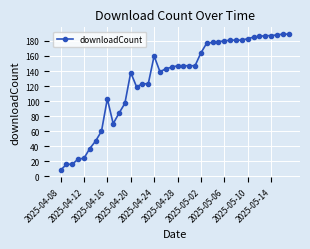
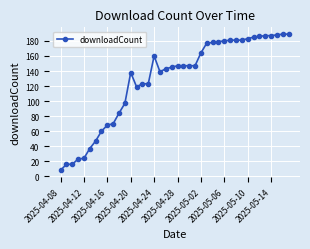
  {
    "2025-04-08": 10,
    "2025-04-12": 20,
-   "2025-04-16": 100,
+   "2025-04-16": 70,
    "2025-04-20": 140,
    "2025-04-24": 160,
    "2025-04-28": 150,
    "2025-05-02": 160,
    "2025-05-06": 180,
    "2025-05-10": 180,
    "2025-05-14": 190
  }
